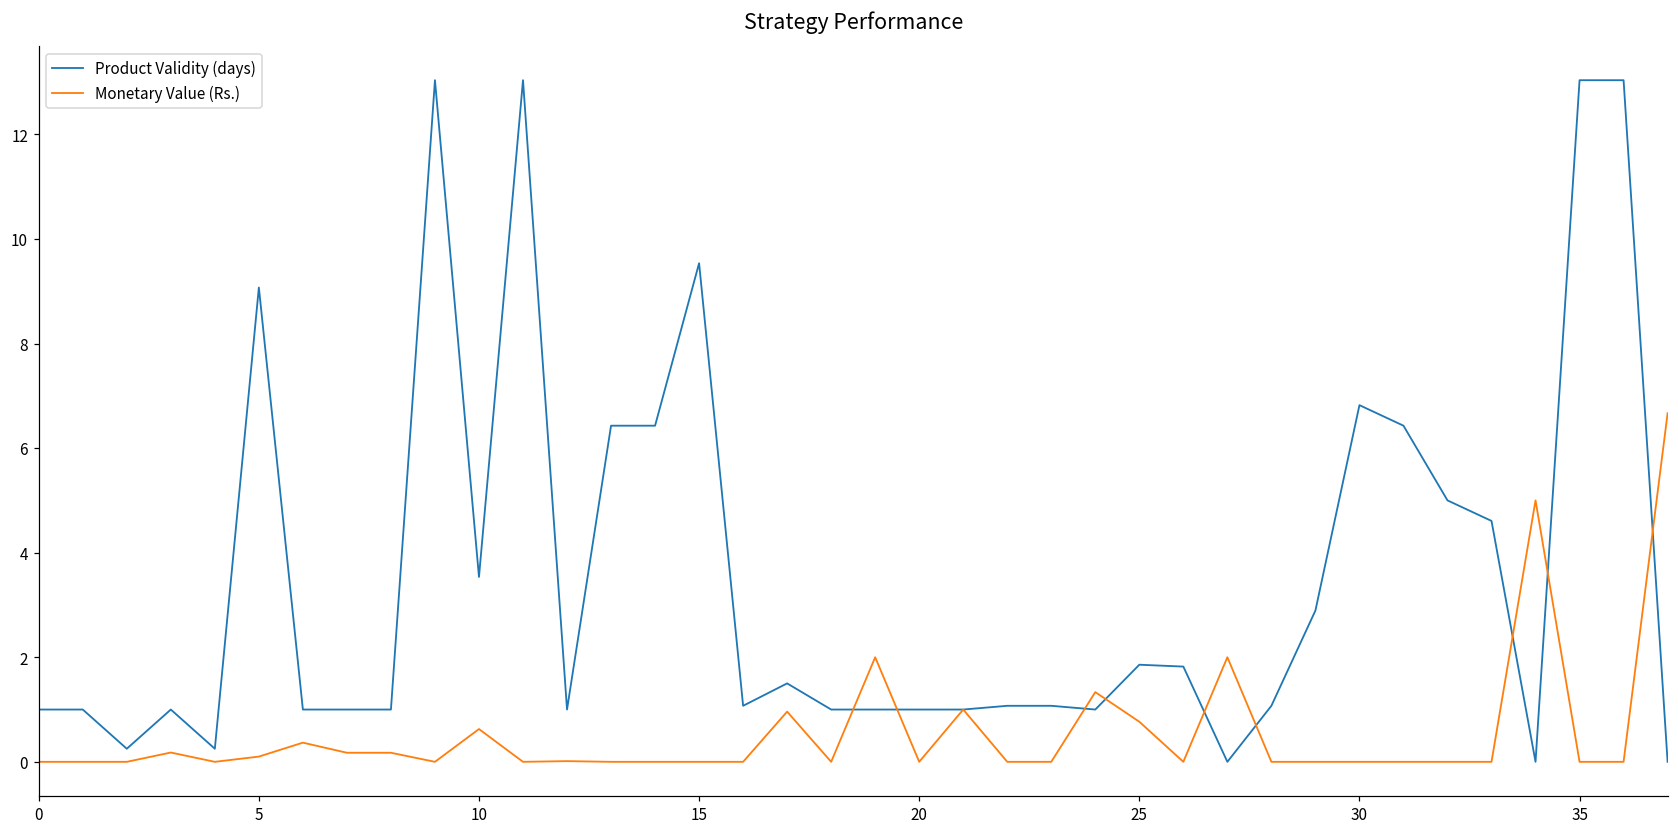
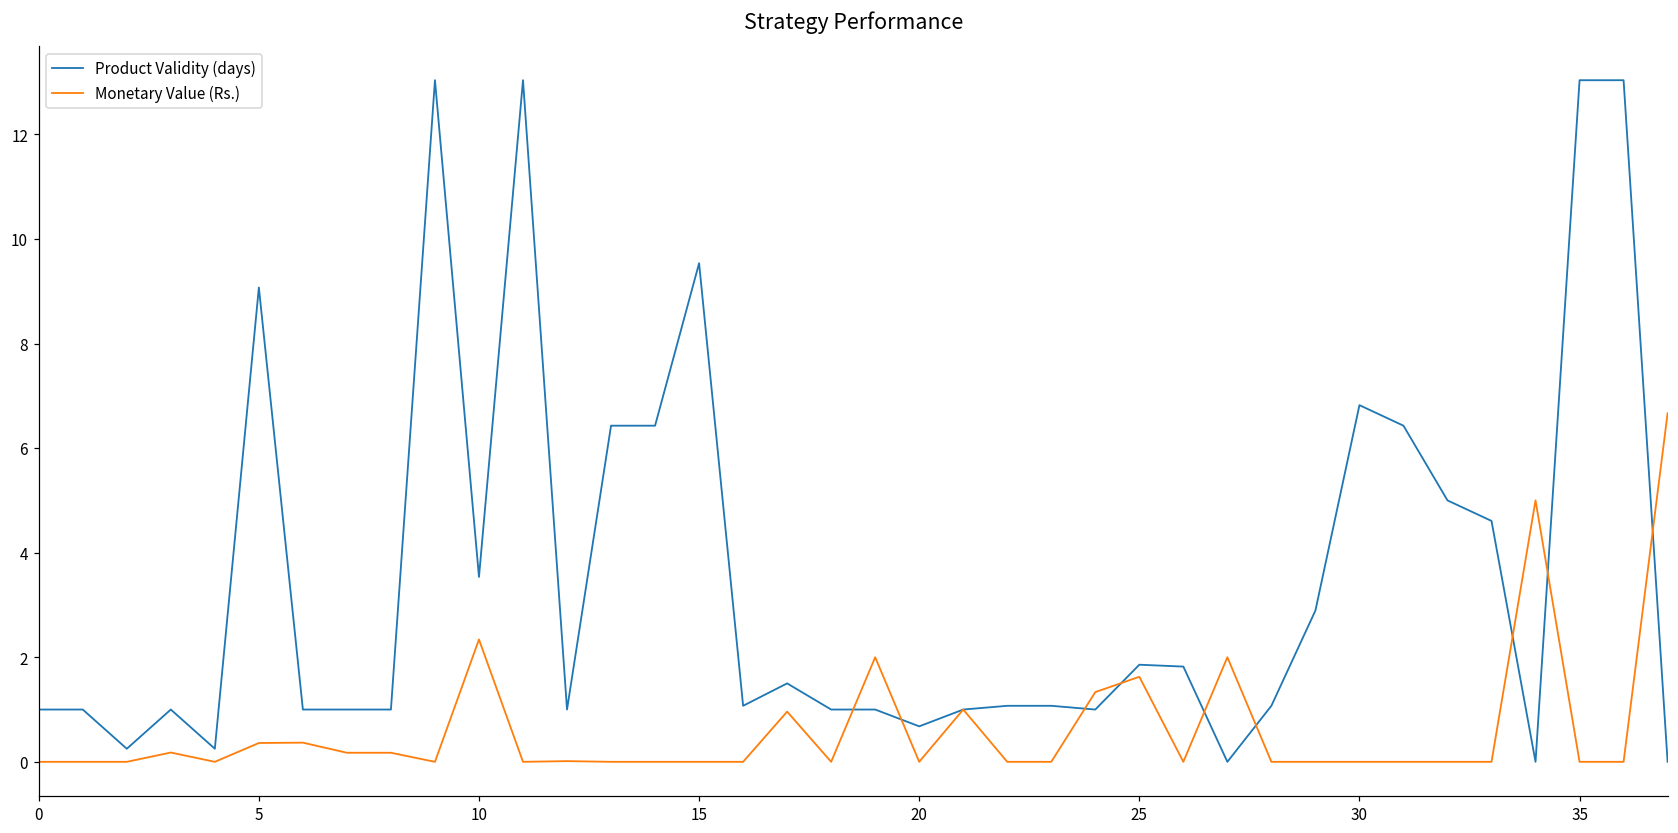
  {
    "Product Validity (days)": {
      "0": 1.0,
      "5": 9.1,
      "10": 3.5,
      "15": 9.5,
-     "20": 1.0,
+     "20": 0.7,
      "25": 1.9,
      "30": 6.8,
      "35": 13.0
    },
    "Monetary Value (Rs.)": {
      "0": 0.0,
-     "5": 0.1,
-     "10": 0.6,
+     "5": 0.4,
+     "10": 2.3,
      "15": 0.0,
      "20": 0.0,
-     "25": 0.8,
+     "25": 1.6,
      "30": 0.0,
      "35": 0.0
    }
  }
